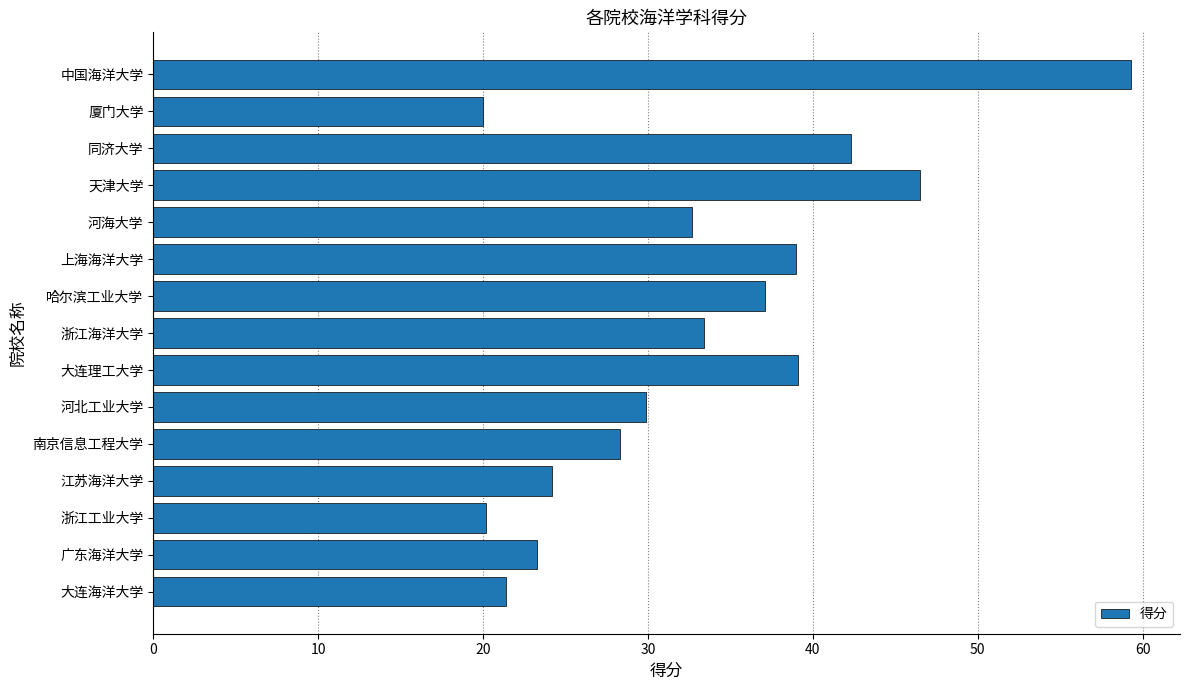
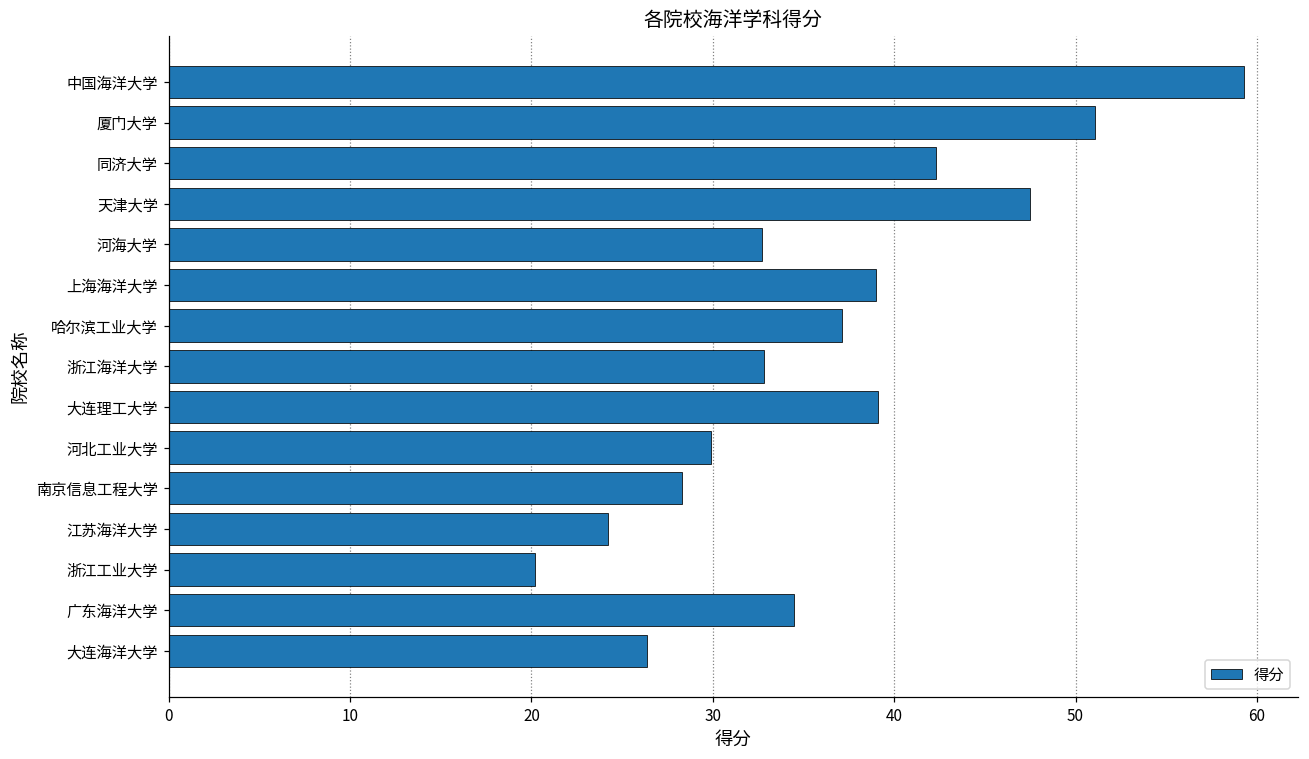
  {
    "中国海洋大学": 59.3,
-   "厦门大学": 20.0,
+   "厦门大学": 51.1,
    "同济大学": 42.3,
-   "天津大学": 46.5,
+   "天津大学": 47.5,
    "河海大学": 32.7,
    "上海海洋大学": 39.0,
    "哈尔滨工业大学": 37.1,
-   "浙江海洋大学": 33.4,
+   "浙江海洋大学": 32.8,
    "大连理工大学": 39.1,
    "河北工业大学": 29.9,
    "南京信息工程大学": 28.3,
    "江苏海洋大学": 24.2,
    "浙江工业大学": 20.2,
-   "广东海洋大学": 23.3,
-   "大连海洋大学": 21.4
+   "广东海洋大学": 34.5,
+   "大连海洋大学": 26.4
  }
